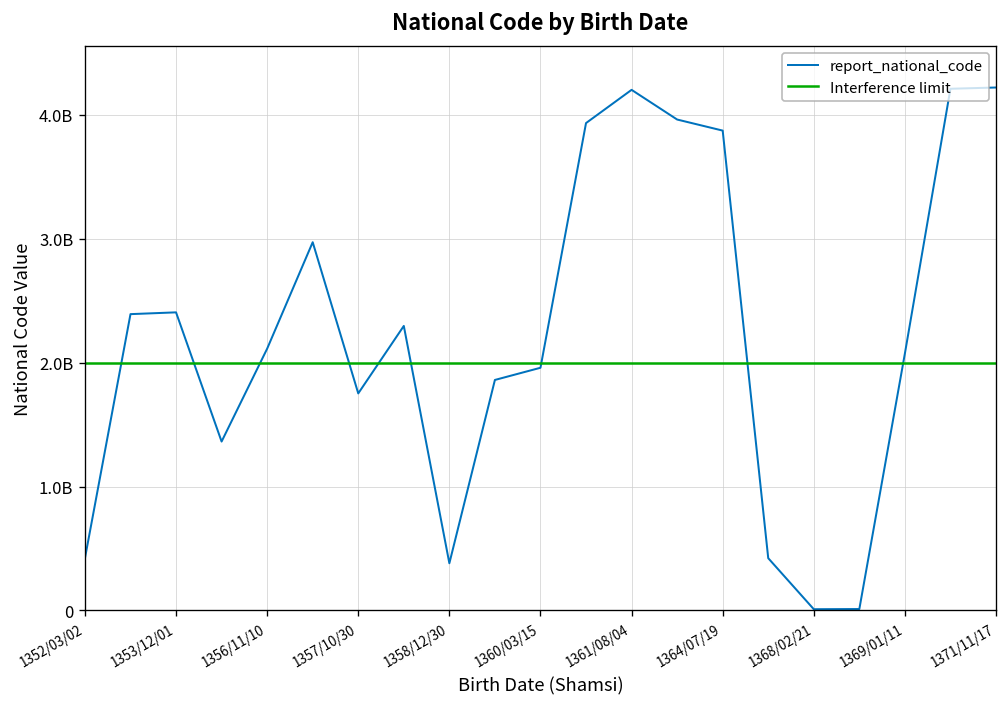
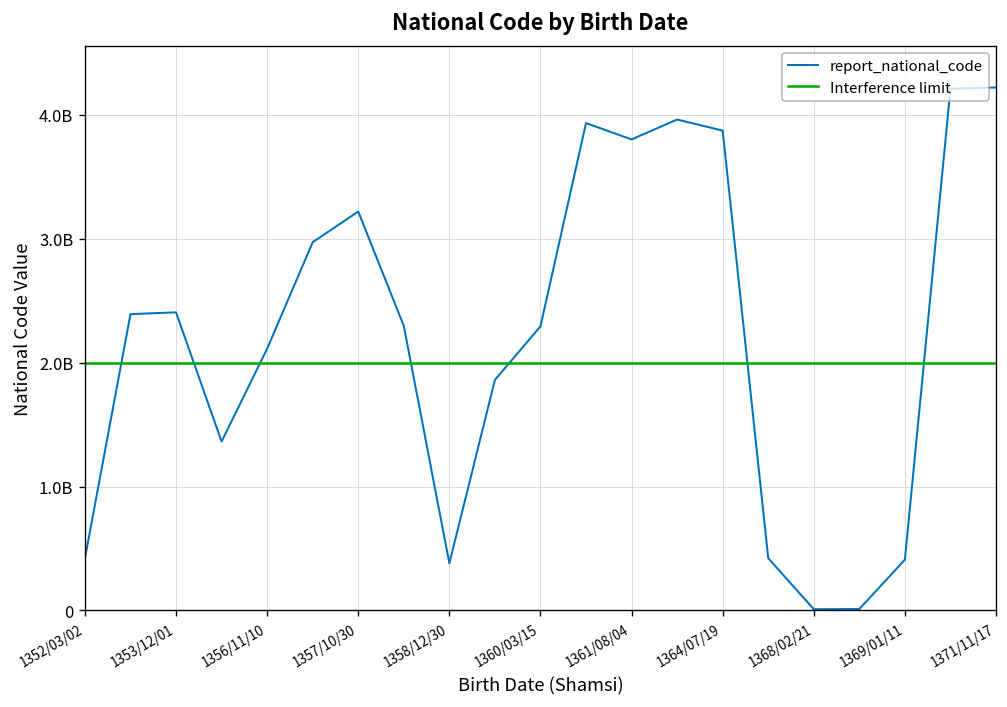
  {
    "1352/03/02": 420000000,
    "1353/12/01": 2410000000,
    "1356/11/10": 2110000000,
-   "1357/10/30": 1750000000,
+   "1357/10/30": 3220000000,
    "1358/12/30": 380000000,
-   "1360/03/15": 1960000000,
-   "1361/08/04": 4200000000,
+   "1360/03/15": 2290000000,
+   "1361/08/04": 3800000000,
    "1364/07/19": 3870000000,
    "1368/02/21": 10000000,
-   "1369/01/11": 2070000000,
+   "1369/01/11": 410000000,
    "1371/11/17": 4220000000
  }
